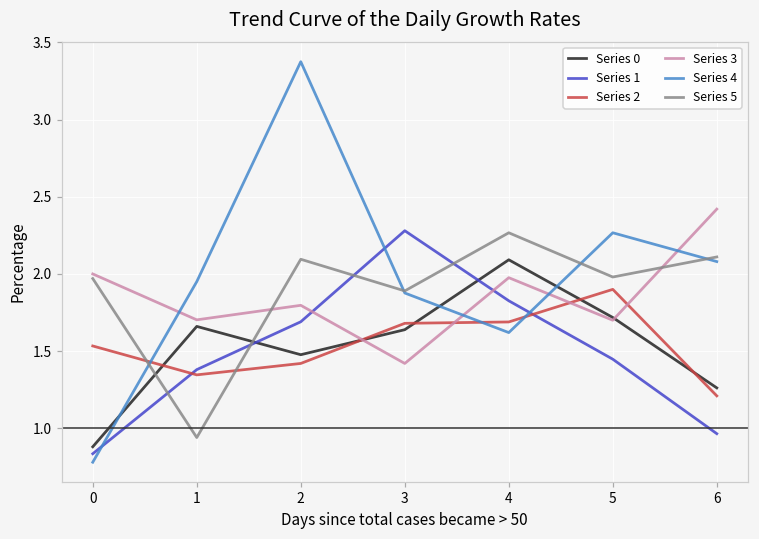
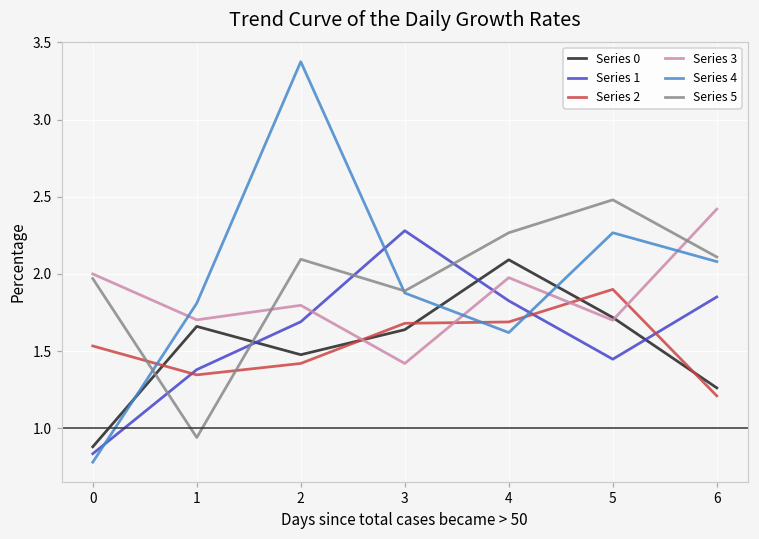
  {
    "Series 0": {
      "0": 0.88,
      "1": 1.66,
      "2": 1.48,
      "3": 1.64,
      "4": 2.09,
      "6": 1.26
    },
    "Series 1": {
      "0": 0.84,
      "1": 1.38,
      "2": 1.69,
      "3": 2.28,
      "4": 1.83,
      "5": 1.45,
-     "6": 0.97
+     "6": 1.85
    },
    "Series 2": {
      "0": 1.53,
      "1": 1.35,
      "2": 1.42,
      "3": 1.68,
      "4": 1.69,
      "5": 1.90,
      "6": 1.21
    },
    "Series 3": {
      "0": 2.00,
      "1": 1.70,
      "2": 1.80,
      "3": 1.42,
      "4": 1.98,
      "6": 2.42
    },
    "Series 4": {
      "0": 0.78,
-     "1": 1.95,
+     "1": 1.81,
      "2": 3.38,
      "4": 1.62,
      "5": 2.27,
      "6": 2.08
    },
    "Series 5": {
      "0": 1.97,
      "1": 0.94,
      "2": 2.10,
      "4": 2.27,
-     "5": 1.98,
+     "5": 2.48,
      "6": 2.11
    }
  }
